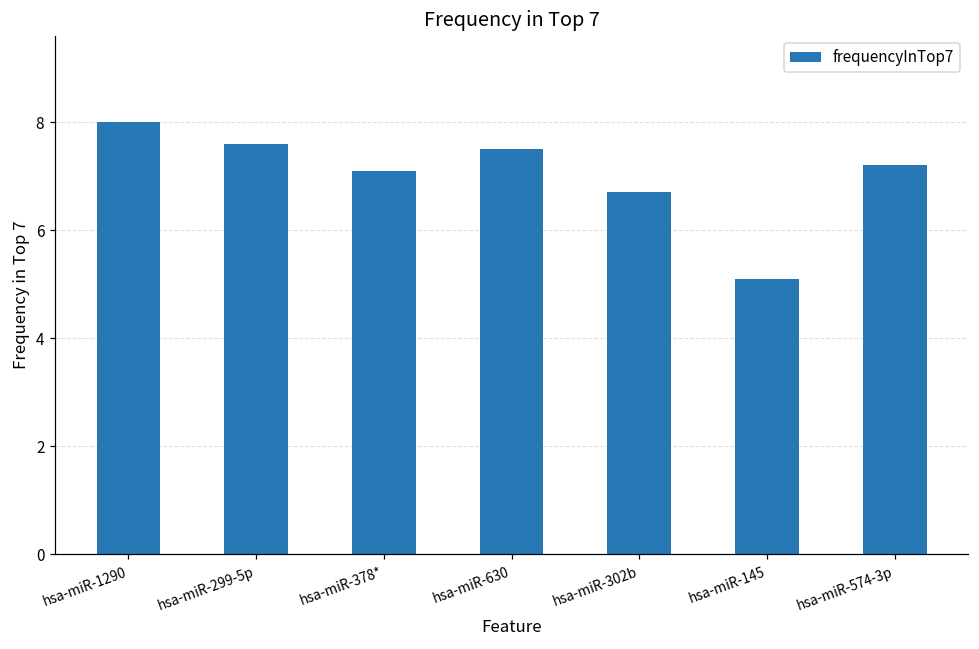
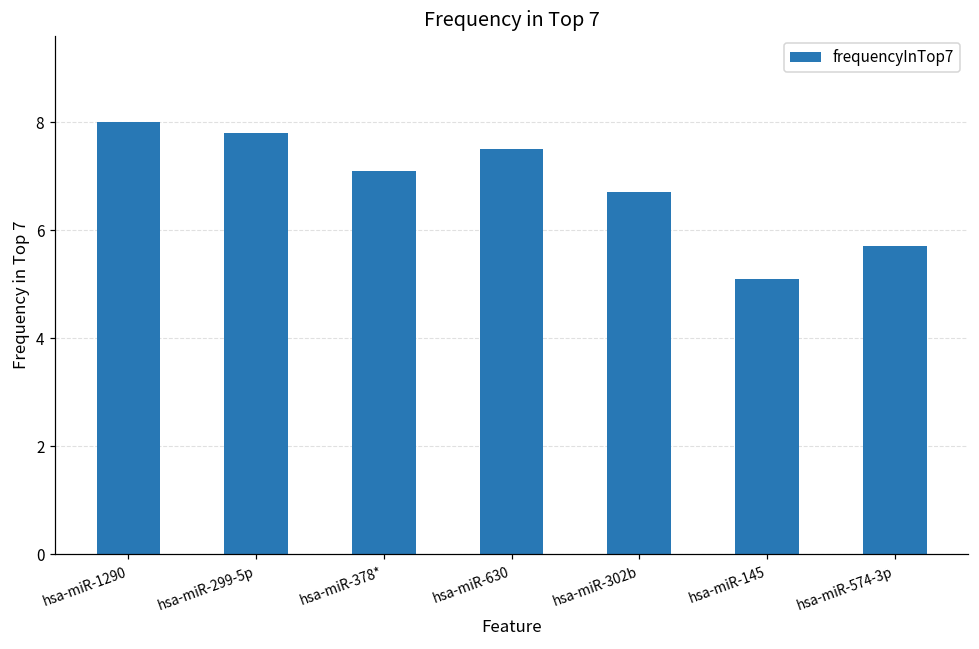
  {
    "hsa-miR-1290": 8.0,
-   "hsa-miR-299-5p": 7.6,
+   "hsa-miR-299-5p": 7.8,
    "hsa-miR-378*": 7.1,
    "hsa-miR-630": 7.5,
    "hsa-miR-302b": 6.7,
    "hsa-miR-145": 5.1,
-   "hsa-miR-574-3p": 7.2
+   "hsa-miR-574-3p": 5.7
  }
